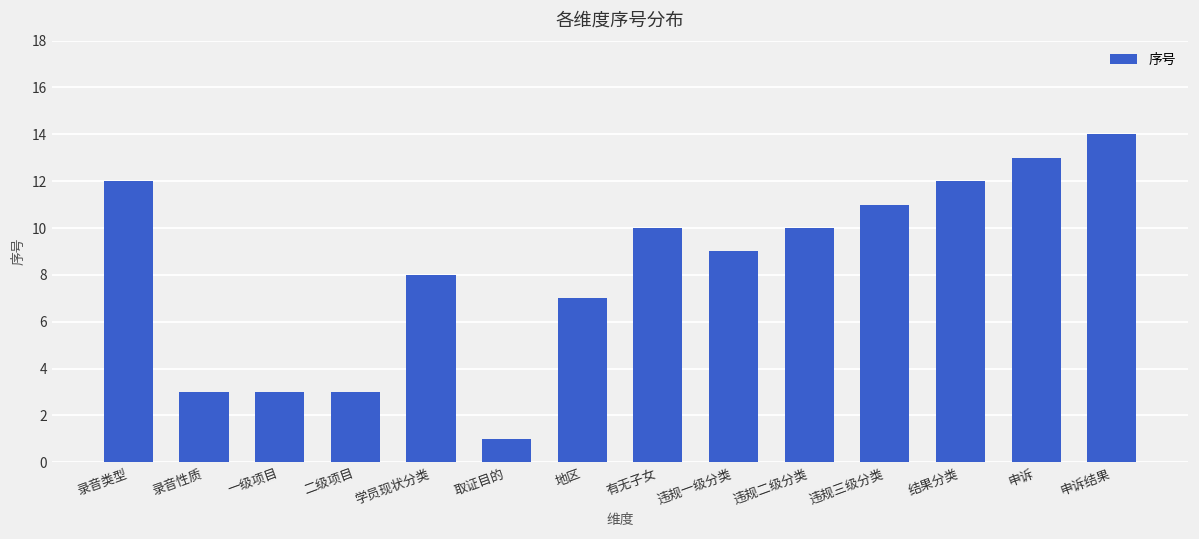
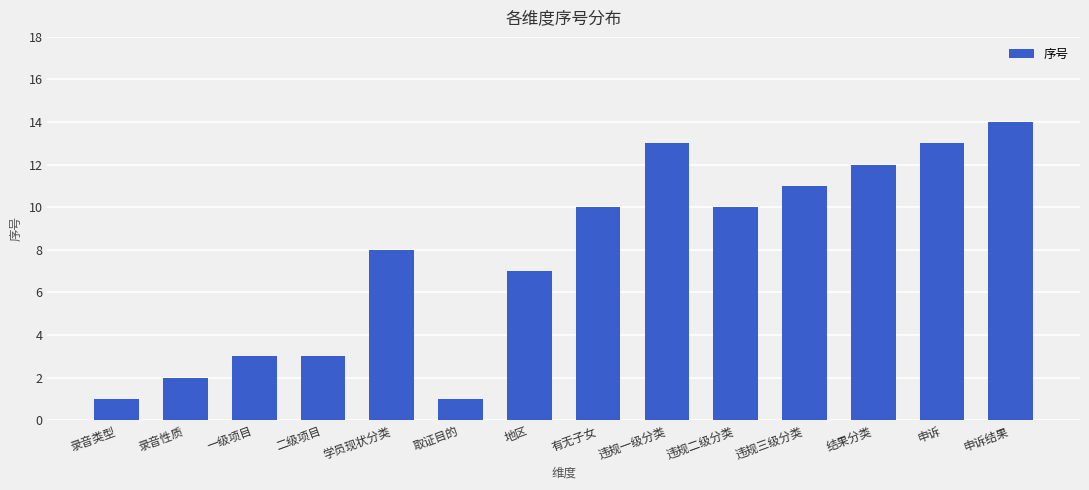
  {
-   "录音类型": 12,
-   "录音性质": 3,
+   "录音类型": 1,
+   "录音性质": 2,
    "一级项目": 3,
    "二级项目": 3,
    "学员现状分类": 8,
    "取证目的": 1,
    "地区": 7,
    "有无子女": 10,
-   "违规一级分类": 9,
+   "违规一级分类": 13,
    "违规二级分类": 10,
    "违规三级分类": 11,
    "结果分类": 12,
    "申诉": 13,
    "申诉结果": 14
  }
